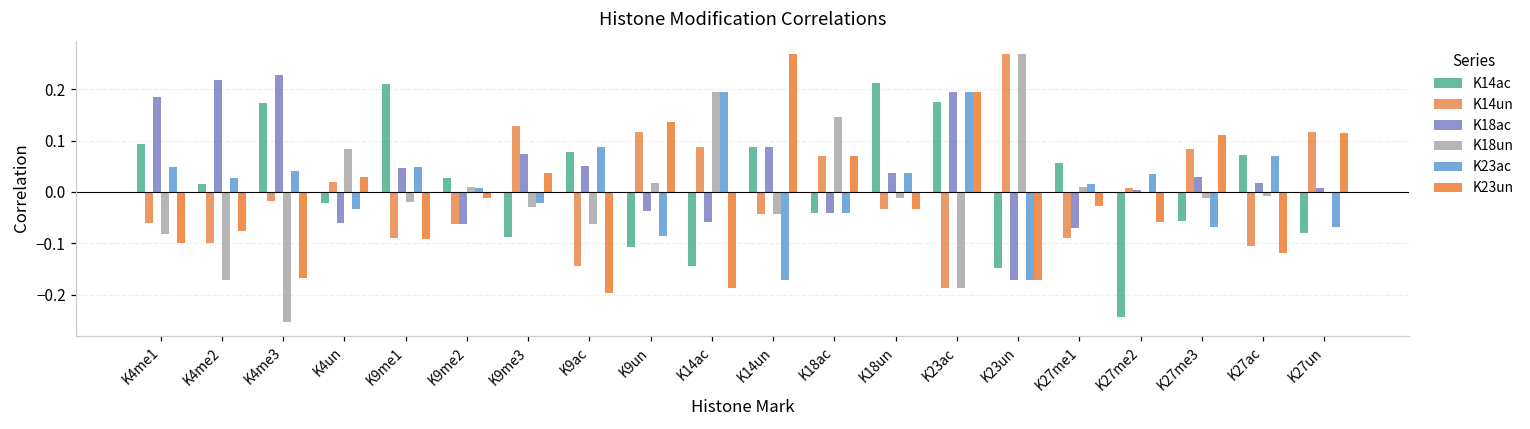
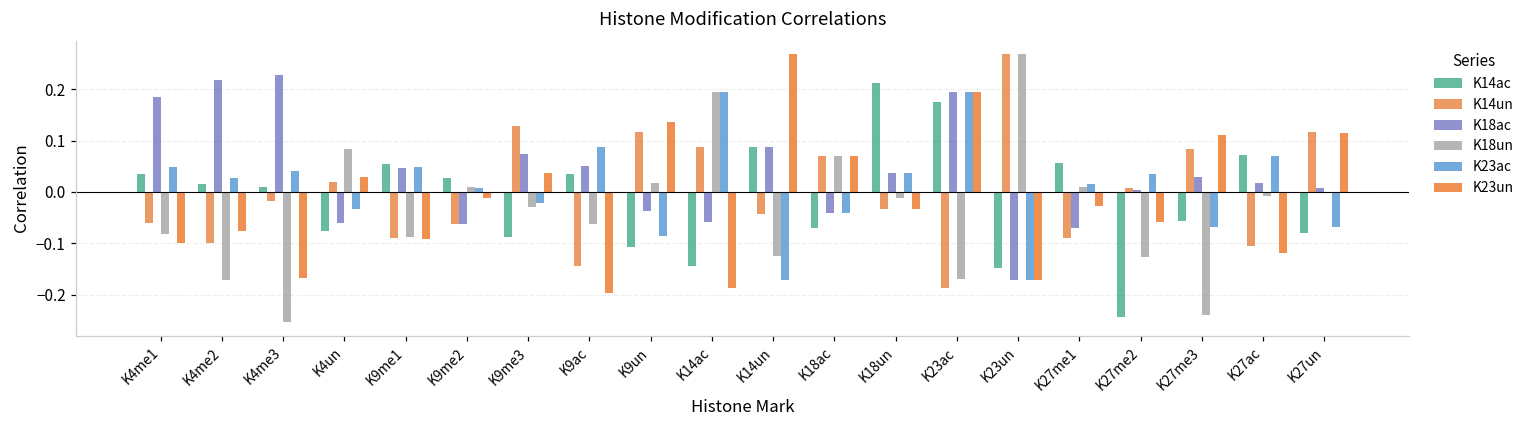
  {
    "K14ac": {
-     "K4me1": 0.09,
+     "K4me1": 0.04,
      "K4me2": 0.01,
-     "K4me3": 0.17,
-     "K4un": -0.02,
-     "K9me1": 0.21,
+     "K4me3": 0.01,
+     "K4un": -0.08,
+     "K9me1": 0.06,
      "K9me2": 0.03,
      "K9me3": -0.09,
-     "K9ac": 0.08,
+     "K9ac": 0.04,
      "K9un": -0.11,
      "K14ac": -0.14,
      "K14un": 0.09,
-     "K18ac": -0.04,
+     "K18ac": -0.07,
      "K18un": 0.21,
      "K23ac": 0.18,
      "K23un": -0.15,
      "K27me1": 0.06,
      "K27me2": -0.24,
      "K27me3": -0.06,
      "K27ac": 0.07,
      "K27un": -0.08
    },
    "K18un": {
      "K4me1": -0.08,
      "K4me2": -0.17,
      "K4me3": -0.25,
      "K4un": 0.08,
-     "K9me1": -0.02,
+     "K9me1": -0.09,
      "K9me2": 0.01,
      "K9me3": -0.03,
      "K9ac": -0.06,
      "K9un": 0.02,
      "K14ac": 0.19,
-     "K14un": -0.04,
-     "K18ac": 0.15,
+     "K14un": -0.12,
+     "K18ac": 0.07,
      "K18un": -0.01,
-     "K23ac": -0.19,
+     "K23ac": -0.17,
      "K23un": 0.27,
      "K27me1": 0.01,
-     "K27me2": 0.00,
-     "K27me3": -0.01,
+     "K27me2": -0.13,
+     "K27me3": -0.24,
      "K27ac": -0.01
    }
  }
